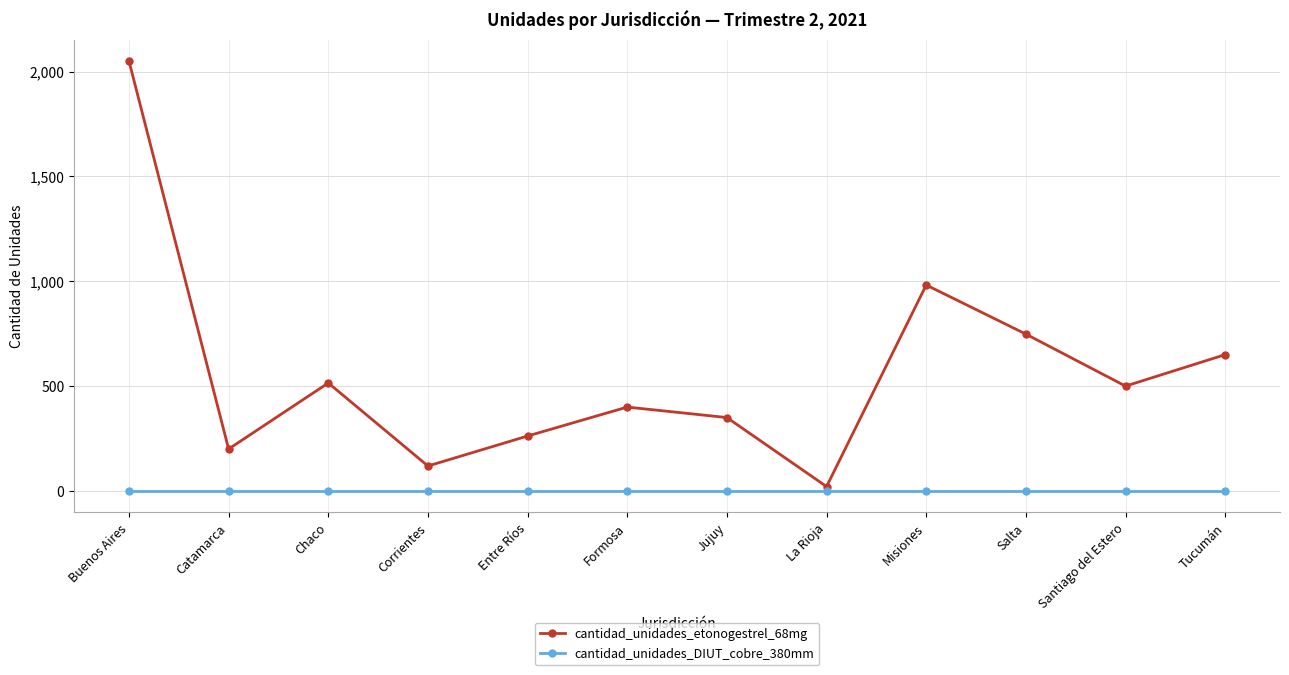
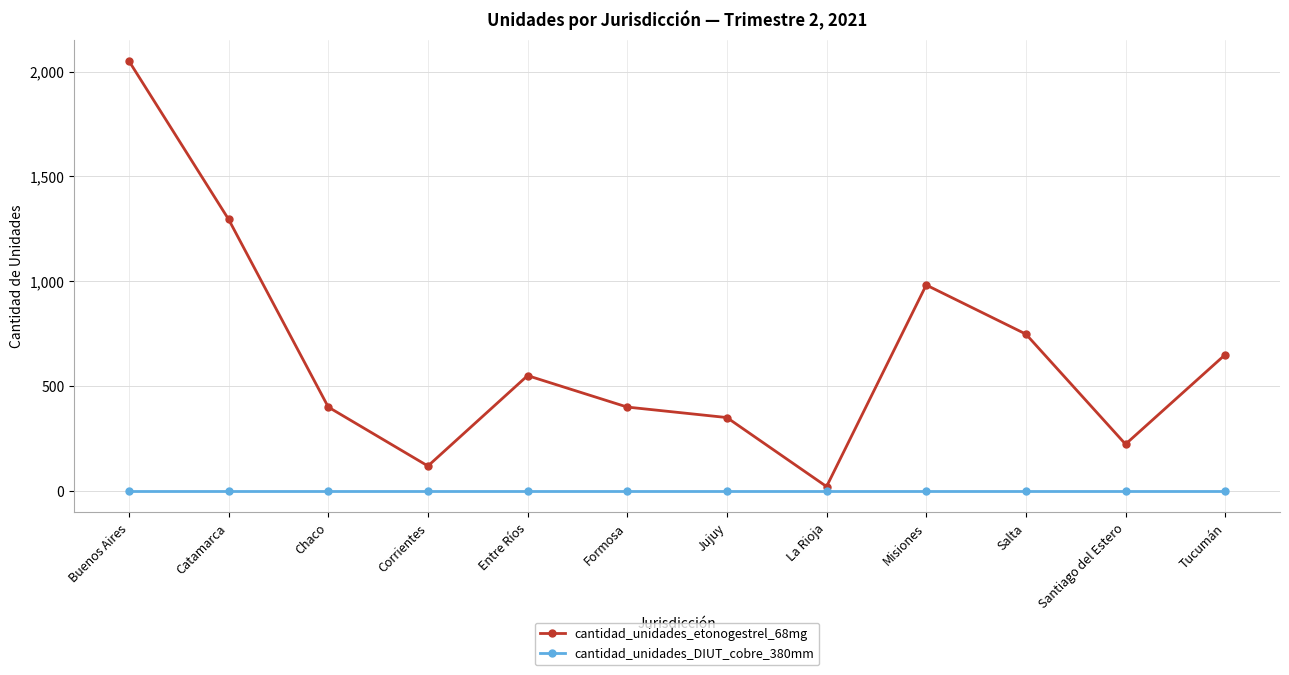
  {
    "cantidad_unidades_etonogestrel_68mg": {
      "Buenos Aires": "2,050",
-     "Catamarca": "200",
-     "Chaco": "520",
+     "Catamarca": "1,300",
+     "Chaco": "400",
      "Corrientes": "120",
-     "Entre Ríos": "260",
+     "Entre Ríos": "550",
      "Formosa": "400",
      "Jujuy": "350",
      "La Rioja": "20",
      "Misiones": "980",
      "Salta": "750",
-     "Santiago del Estero": "500",
+     "Santiago del Estero": "220",
      "Tucumán": "650"
    },
    "cantidad_unidades_DIUT_cobre_380mm": {
      "Buenos Aires": "0",
      "Catamarca": "0",
      "Chaco": "0",
      "Corrientes": "0",
      "Entre Ríos": "0",
      "Formosa": "0",
      "Jujuy": "0",
      "La Rioja": "0",
      "Misiones": "0",
      "Salta": "0",
      "Santiago del Estero": "0",
      "Tucumán": "0"
    }
  }
